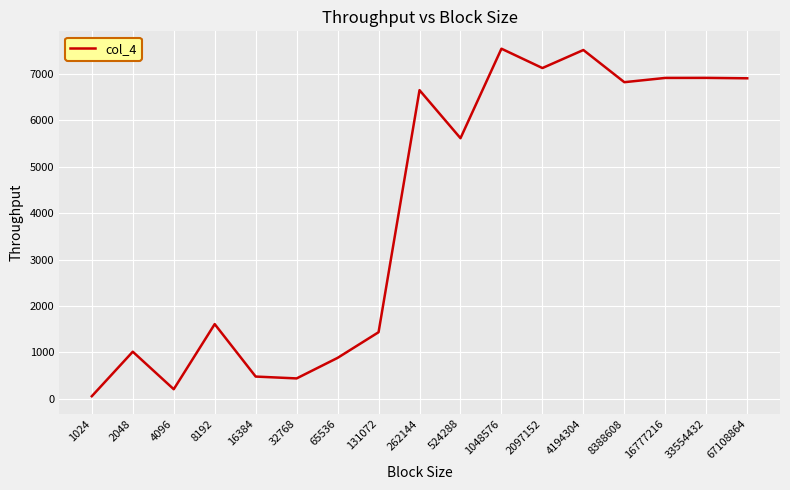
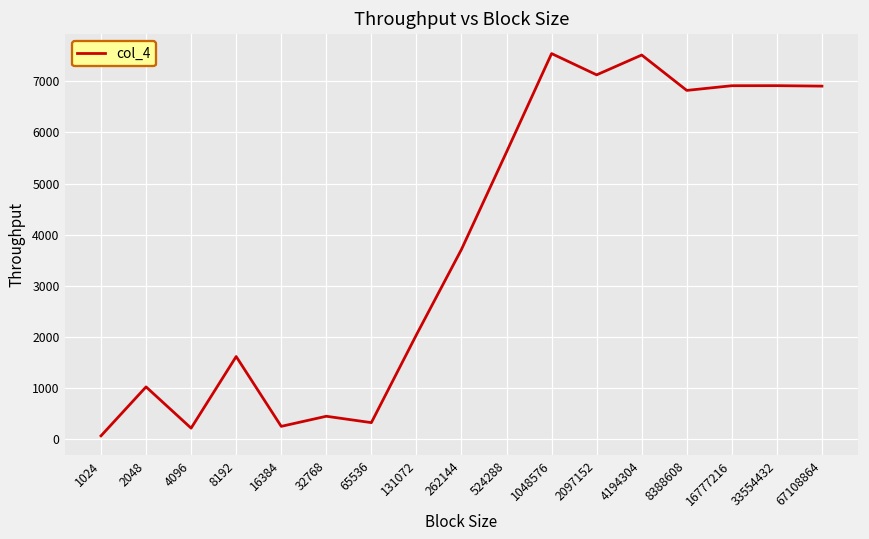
  {
    "1024": 100,
    "2048": 1000,
    "4096": 200,
    "8192": 1600,
-   "16384": 500,
+   "16384": 200,
    "32768": 400,
-   "65536": 900,
-   "131072": 1400,
-   "262144": 6700,
+   "65536": 300,
+   "131072": 2000,
+   "262144": 3700,
    "524288": 5600,
    "1048576": 7500,
    "2097152": 7100,
    "4194304": 7500,
    "8388608": 6800,
    "16777216": 6900,
    "33554432": 6900,
    "67108864": 6900
  }
